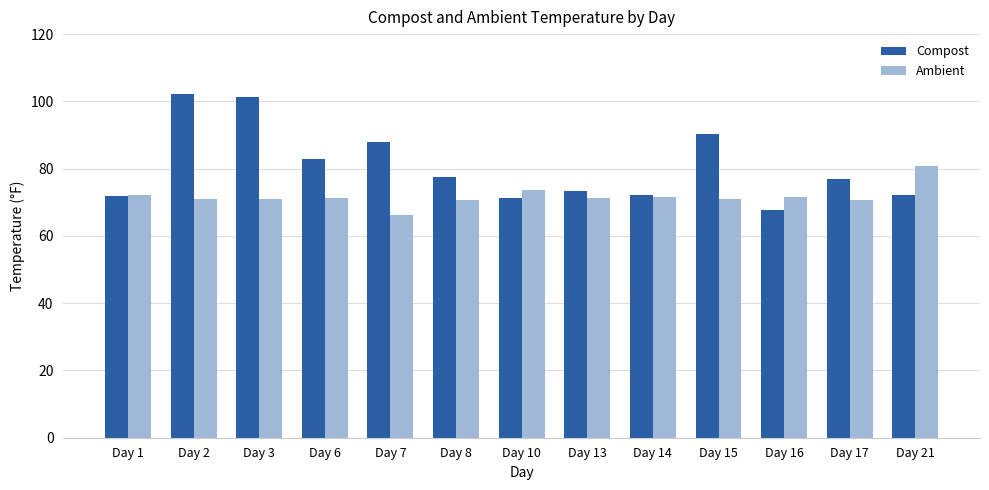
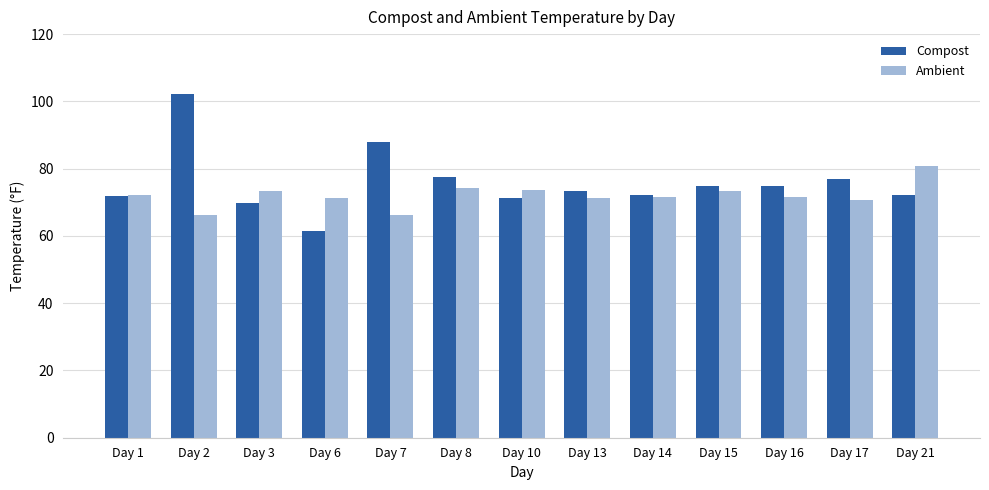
  {
    "Compost": {
      "Day 1": 72,
      "Day 2": 102,
-     "Day 3": 101,
-     "Day 6": 83,
+     "Day 3": 70,
+     "Day 6": 61,
      "Day 7": 88,
      "Day 8": 77,
      "Day 10": 71,
      "Day 13": 73,
      "Day 14": 72,
-     "Day 15": 90,
-     "Day 16": 68,
+     "Day 15": 75,
+     "Day 16": 75,
      "Day 17": 77,
      "Day 21": 72
    },
    "Ambient": {
      "Day 1": 72,
-     "Day 2": 71,
-     "Day 3": 71,
+     "Day 2": 66,
+     "Day 3": 74,
      "Day 6": 71,
      "Day 7": 66,
-     "Day 8": 71,
+     "Day 8": 74,
      "Day 10": 74,
      "Day 13": 71,
      "Day 14": 71,
-     "Day 15": 71,
+     "Day 15": 73,
      "Day 16": 72,
      "Day 17": 71,
      "Day 21": 81
    }
  }
